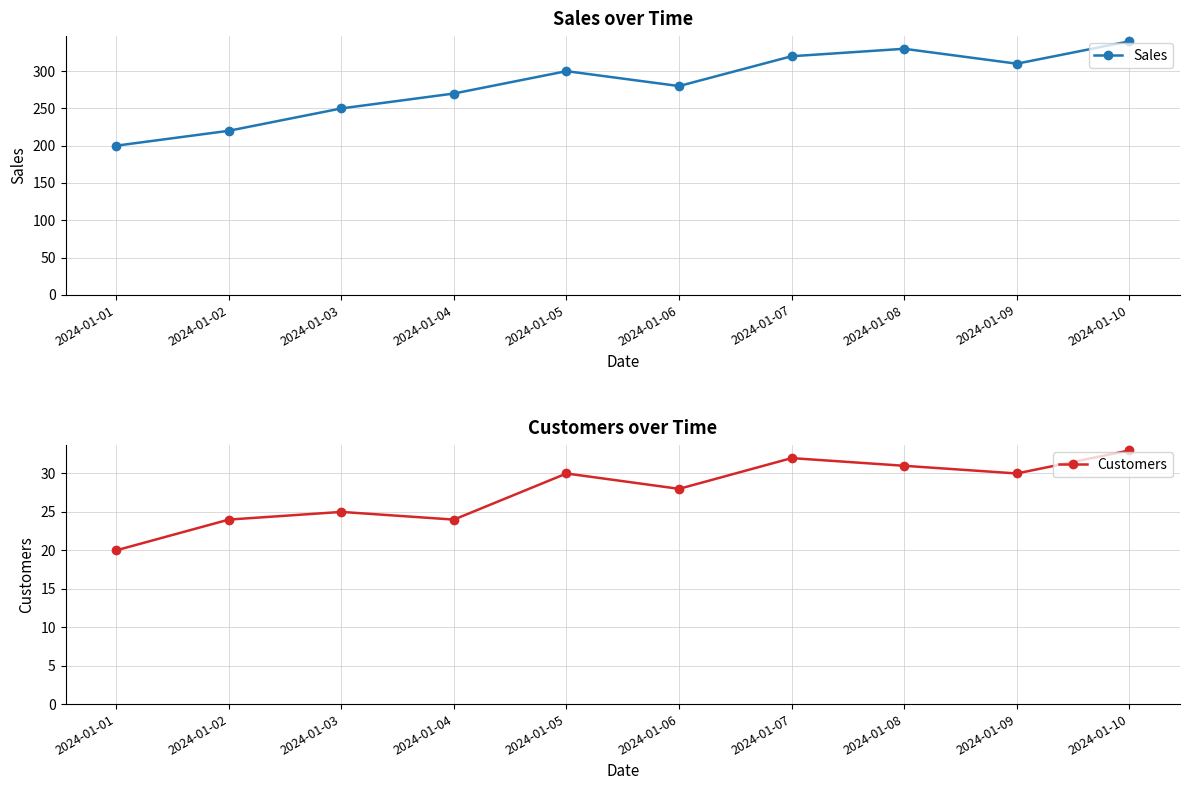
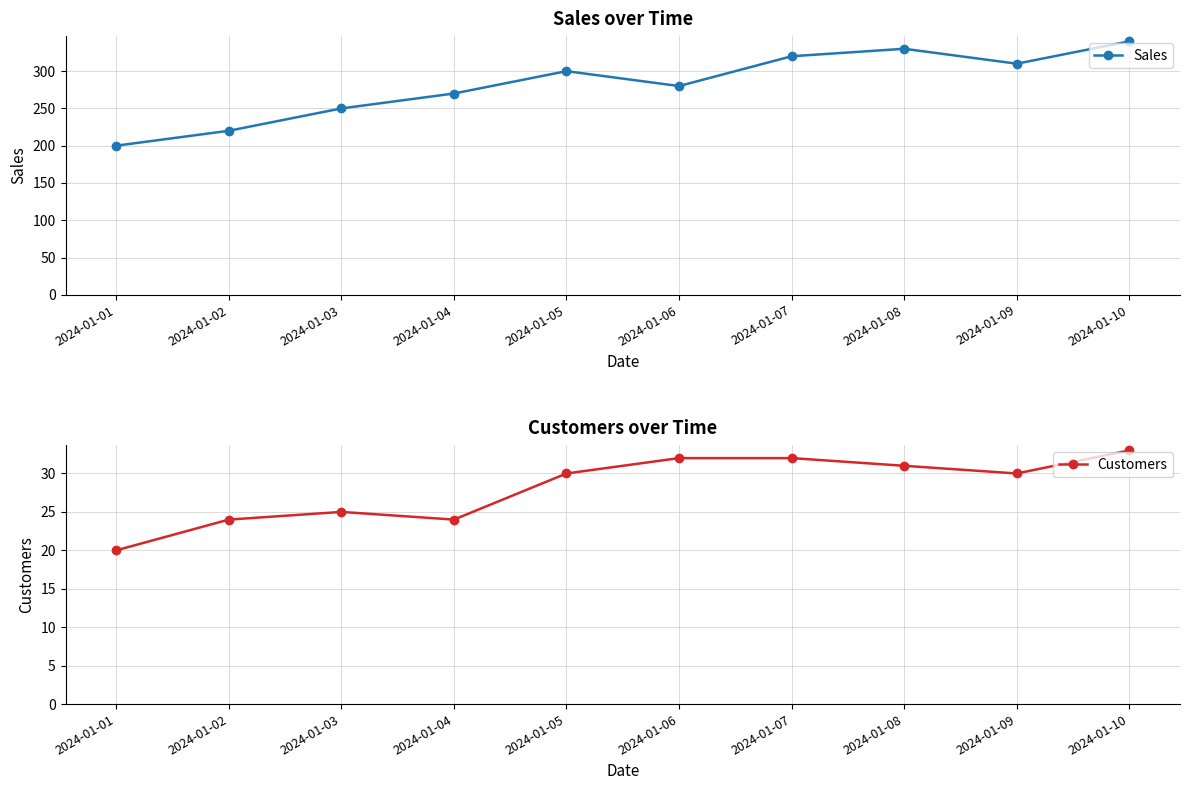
  {
    "Sales over Time": {
      "2024-01-01": 200,
      "2024-01-02": 220,
      "2024-01-03": 250,
      "2024-01-04": 270,
      "2024-01-05": 300,
      "2024-01-06": 280,
      "2024-01-07": 320,
      "2024-01-08": 330,
      "2024-01-09": 310,
      "2024-01-10": 340
    },
    "Customers over Time": {
      "2024-01-01": 20,
      "2024-01-02": 24,
      "2024-01-03": 25,
      "2024-01-04": 24,
      "2024-01-05": 30,
-     "2024-01-06": 28,
+     "2024-01-06": 32,
      "2024-01-07": 32,
      "2024-01-08": 31,
      "2024-01-09": 30,
      "2024-01-10": 33
    }
  }
